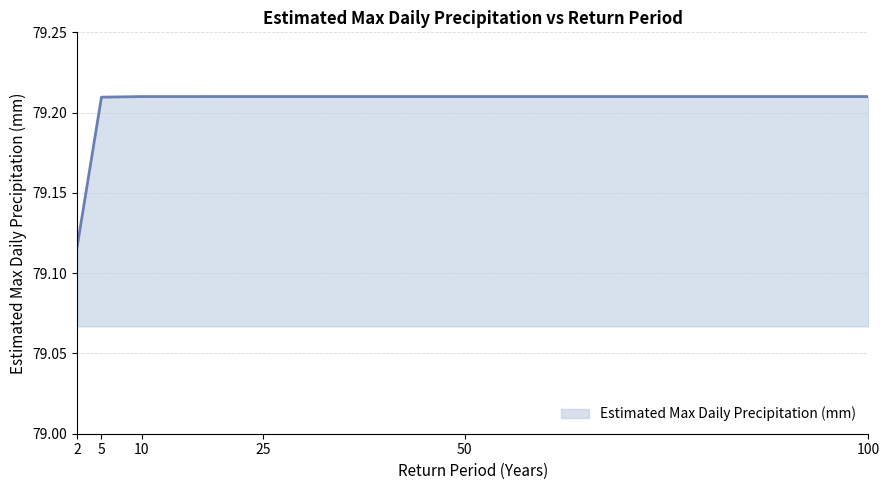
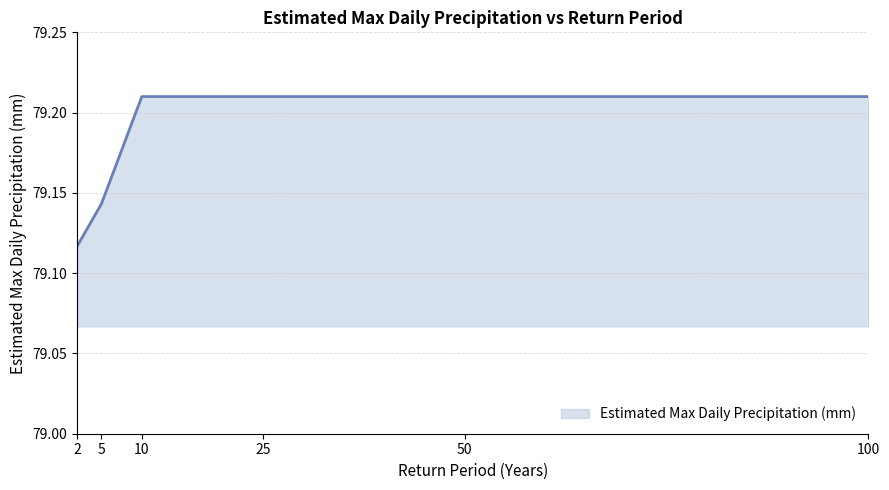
  {
    "2": 79.117,
-   "5": 79.210,
+   "5": 79.143,
    "10": 79.210,
    "25": 79.210,
    "50": 79.210,
    "100": 79.210
  }
